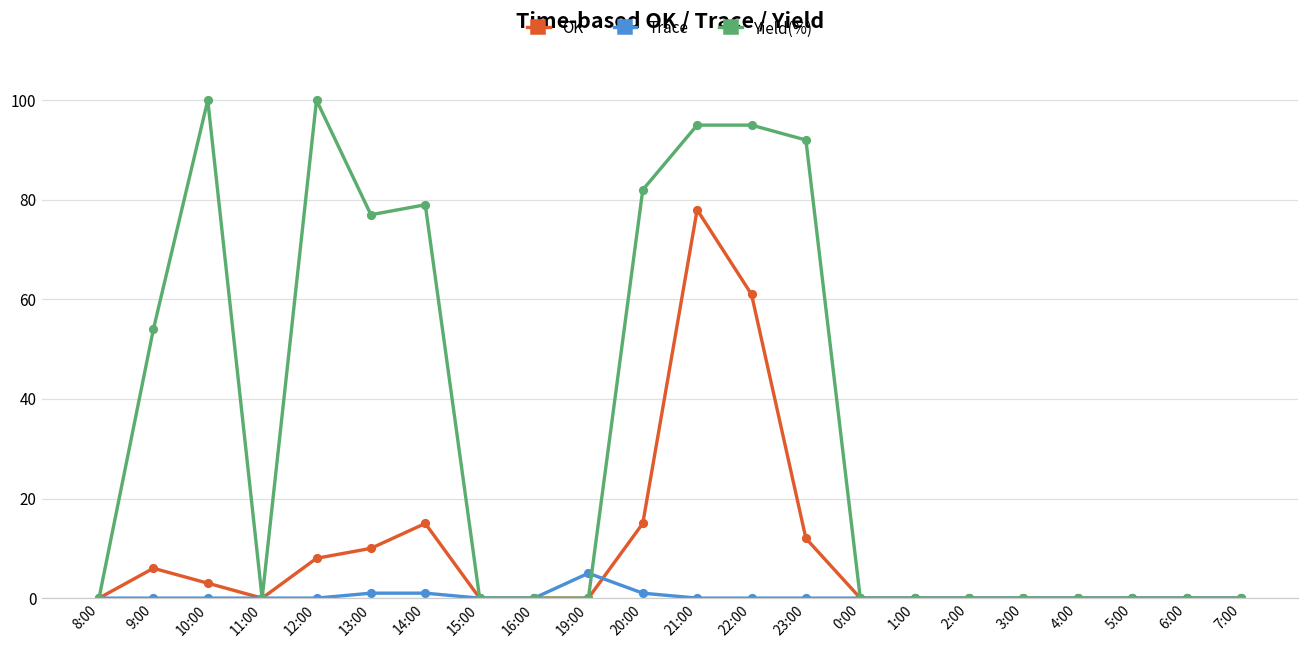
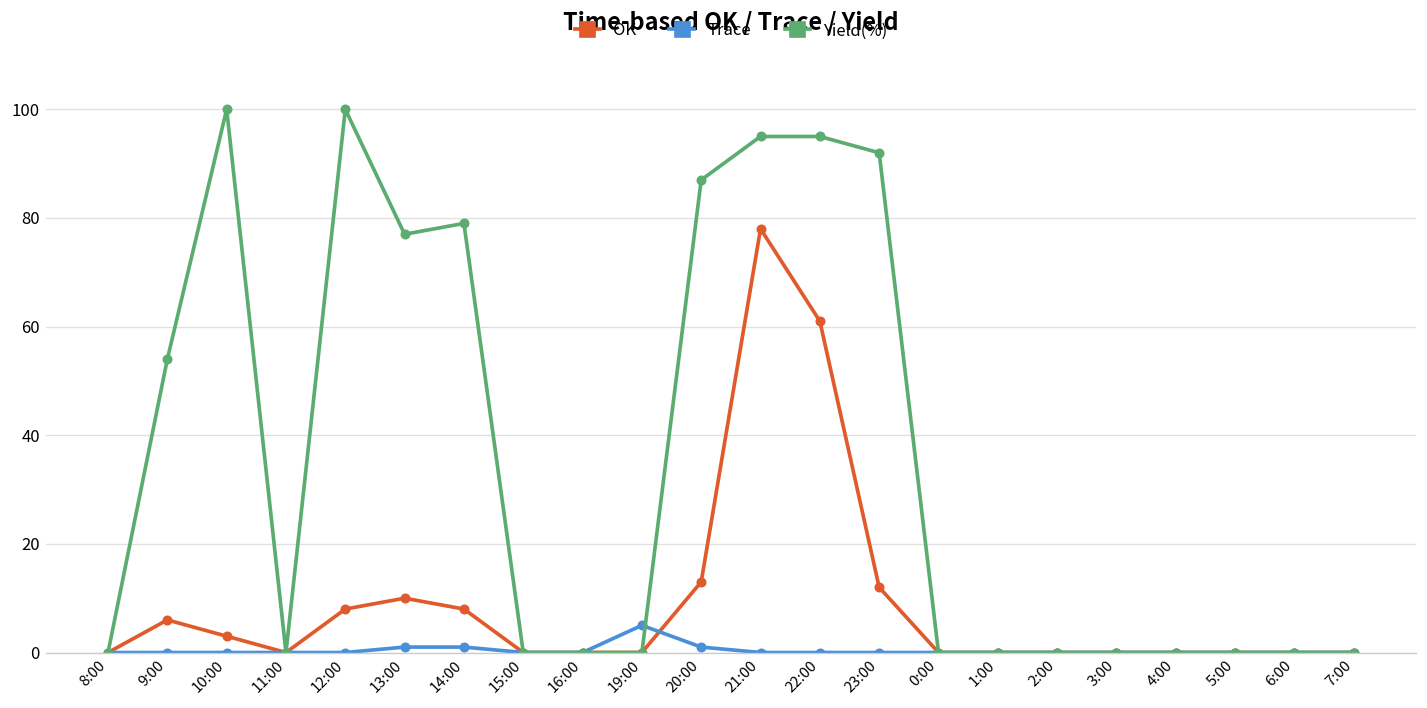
  {
    "OK": {
      "9:00": 6,
      "10:00": 3,
      "12:00": 8,
      "13:00": 10,
-     "14:00": 15,
-     "20:00": 15,
+     "14:00": 8,
+     "20:00": 13,
      "21:00": 78,
      "22:00": 61,
      "23:00": 12
    },
    "Trace": {
      "9:00": 0,
      "10:00": 0,
      "12:00": 0,
      "13:00": 1,
      "14:00": 1,
      "19:00": 5,
      "20:00": 1,
      "21:00": 0,
      "22:00": 0,
      "23:00": 0
    },
    "Yield(%)": {
      "9:00": 54,
      "10:00": 100,
      "12:00": 100,
      "13:00": 77,
      "14:00": 79,
-     "20:00": 82,
+     "20:00": 87,
      "21:00": 95,
      "22:00": 95,
      "23:00": 92
    }
  }
